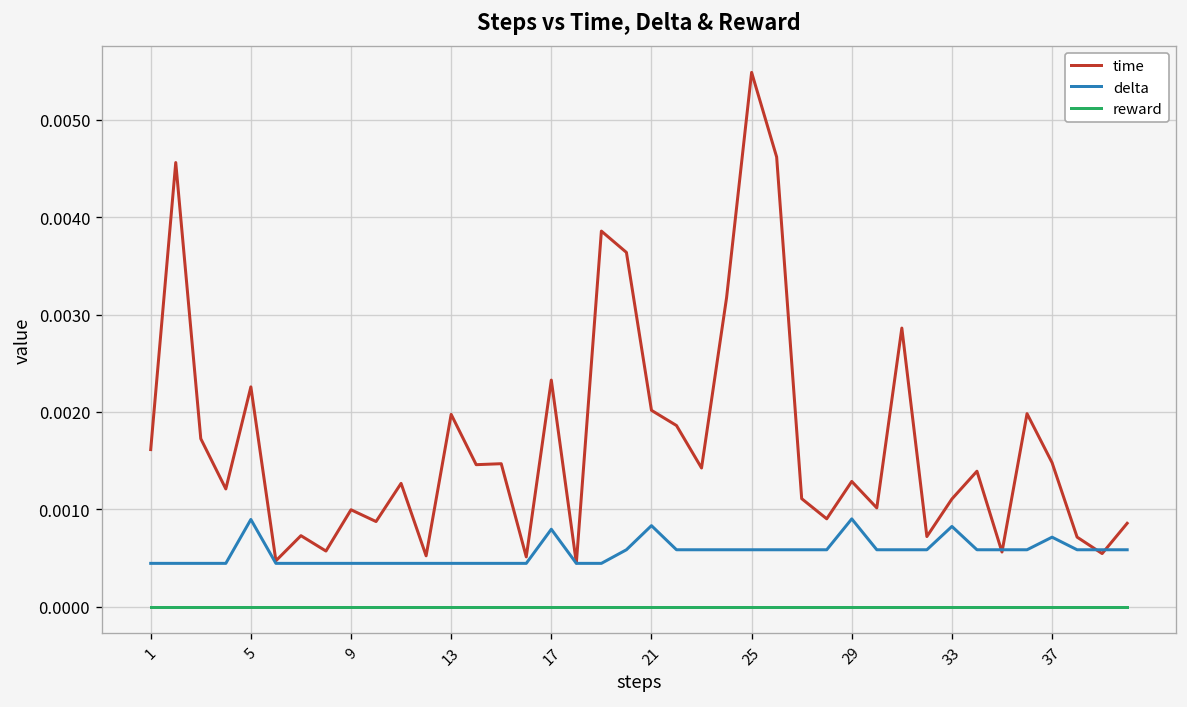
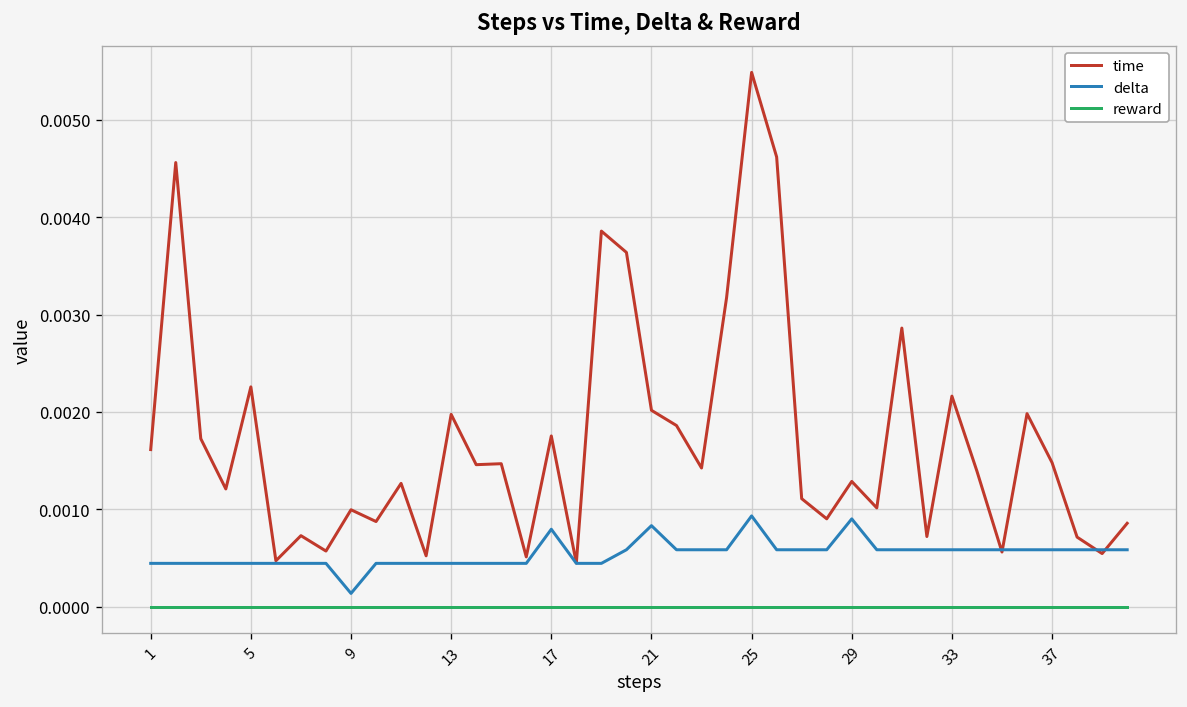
  {
    "time": {
      "1": 0.0016,
      "5": 0.0023,
      "9": 0.0010,
      "13": 0.0020,
-     "17": 0.0023,
+     "17": 0.0018,
      "21": 0.0020,
      "25": 0.0055,
      "29": 0.0013,
-     "33": 0.0011,
+     "33": 0.0022,
      "37": 0.0015
    },
    "delta": {
      "1": 0.0004,
-     "5": 0.0009,
-     "9": 0.0004,
+     "5": 0.0004,
+     "9": 0.0001,
      "13": 0.0004,
      "17": 0.0008,
      "21": 0.0008,
-     "25": 0.0006,
+     "25": 0.0009,
      "29": 0.0009,
-     "33": 0.0008,
-     "37": 0.0007
+     "33": 0.0006,
+     "37": 0.0006
    },
    "reward": {
      "1": 0.0000,
      "5": 0.0000,
      "9": 0.0000,
      "13": 0.0000,
      "17": 0.0000,
      "21": 0.0000,
      "25": 0.0000,
      "29": 0.0000,
      "33": 0.0000,
      "37": 0.0000
    }
  }
